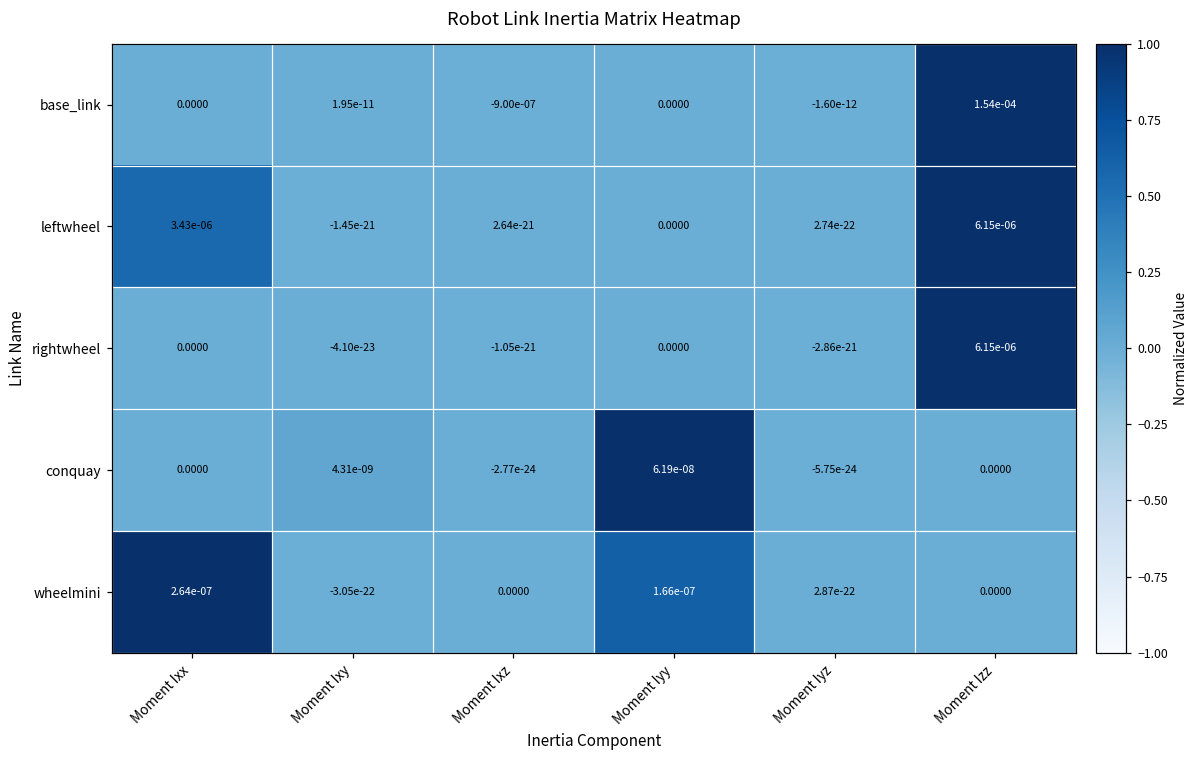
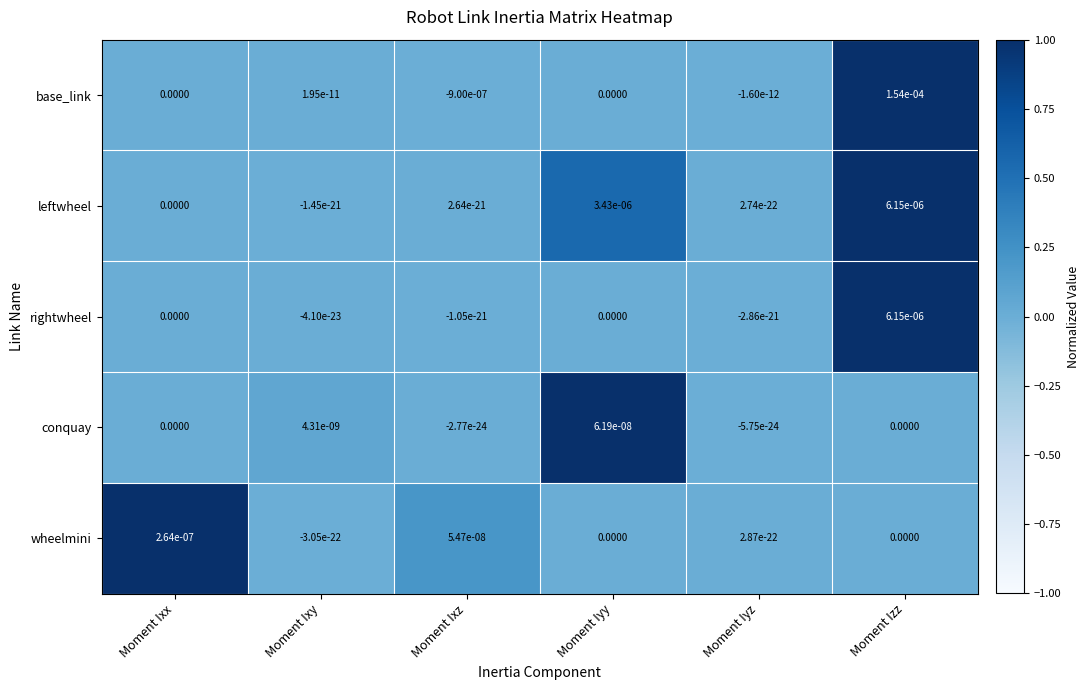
  {
    "base_link": {
      "Moment Ixx": "0.0000",
      "Moment Ixy": "1.95e-11",
      "Moment Ixz": "-9.00e-07",
      "Moment Iyy": "0.0000",
      "Moment Iyz": "-1.60e-12",
      "Moment Izz": "1.54e-04"
    },
    "leftwheel": {
-     "Moment Ixx": "3.43e-06",
+     "Moment Ixx": "0.0000",
      "Moment Ixy": "-1.45e-21",
      "Moment Ixz": "2.64e-21",
-     "Moment Iyy": "0.0000",
+     "Moment Iyy": "3.43e-06",
      "Moment Iyz": "2.74e-22",
      "Moment Izz": "6.15e-06"
    },
    "rightwheel": {
      "Moment Ixx": "0.0000",
      "Moment Ixy": "-4.10e-23",
      "Moment Ixz": "-1.05e-21",
      "Moment Iyy": "0.0000",
      "Moment Iyz": "-2.86e-21",
      "Moment Izz": "6.15e-06"
    },
    "conquay": {
      "Moment Ixx": "0.0000",
      "Moment Ixy": "4.31e-09",
      "Moment Ixz": "-2.77e-24",
      "Moment Iyy": "6.19e-08",
      "Moment Iyz": "-5.75e-24",
      "Moment Izz": "0.0000"
    },
    "wheelmini": {
      "Moment Ixx": "2.64e-07",
      "Moment Ixy": "-3.05e-22",
-     "Moment Ixz": "0.0000",
-     "Moment Iyy": "1.66e-07",
+     "Moment Ixz": "5.47e-08",
+     "Moment Iyy": "0.0000",
      "Moment Iyz": "2.87e-22",
      "Moment Izz": "0.0000"
    }
  }
